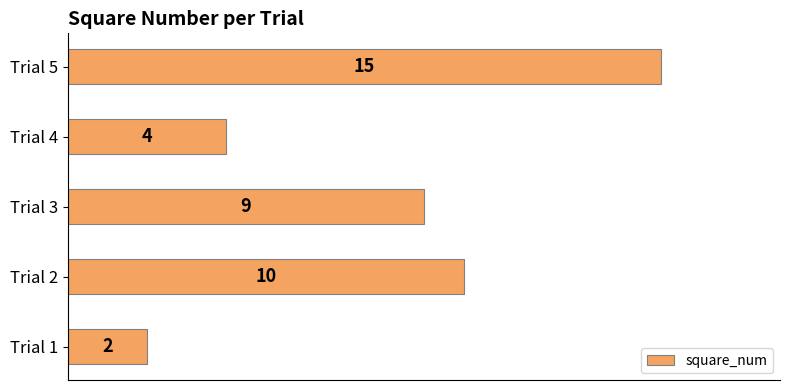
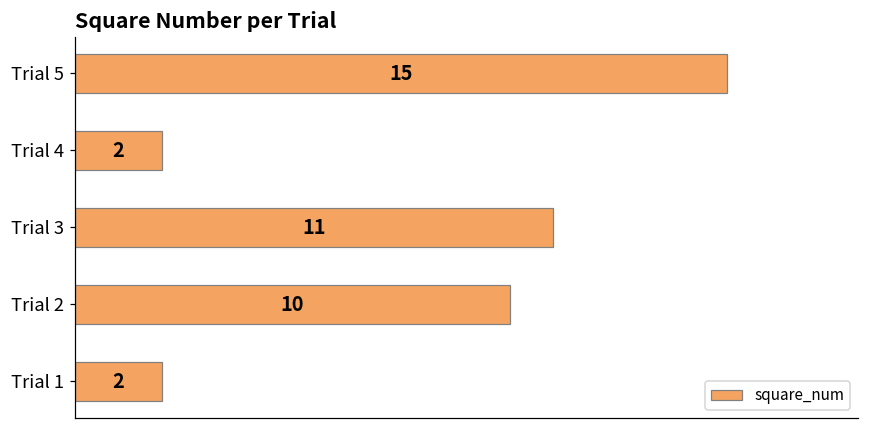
  {
    "Trial 5": 15,
-   "Trial 4": 4,
-   "Trial 3": 9,
+   "Trial 4": 2,
+   "Trial 3": 11,
    "Trial 2": 10,
    "Trial 1": 2
  }
